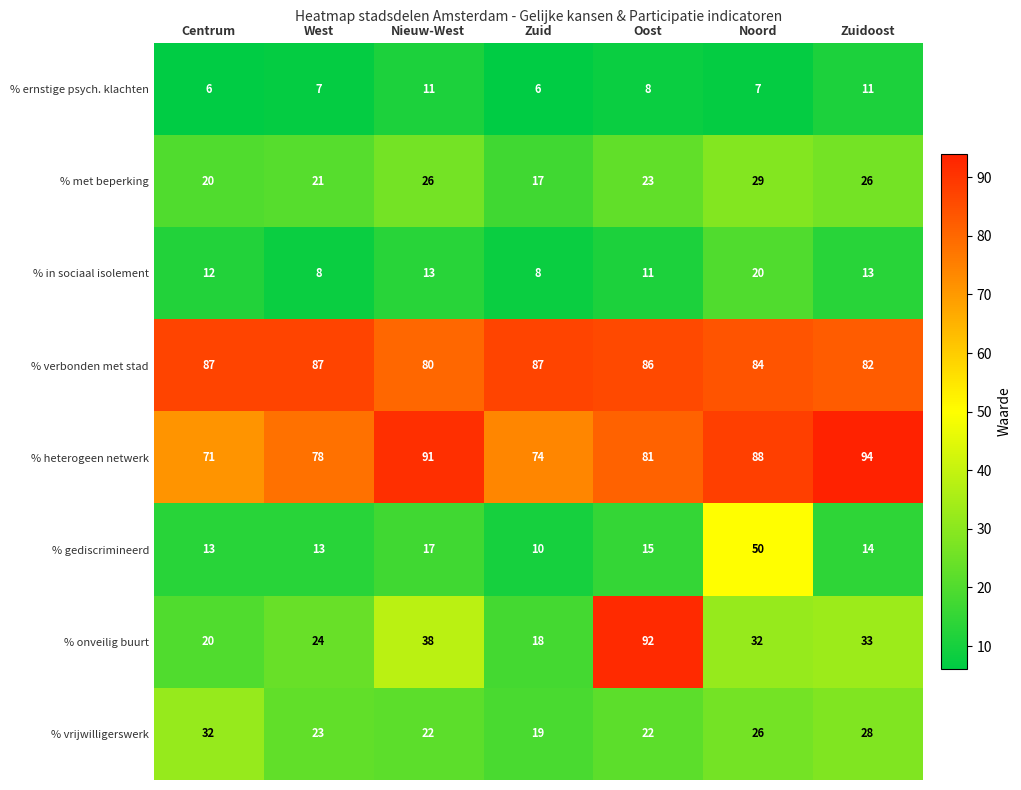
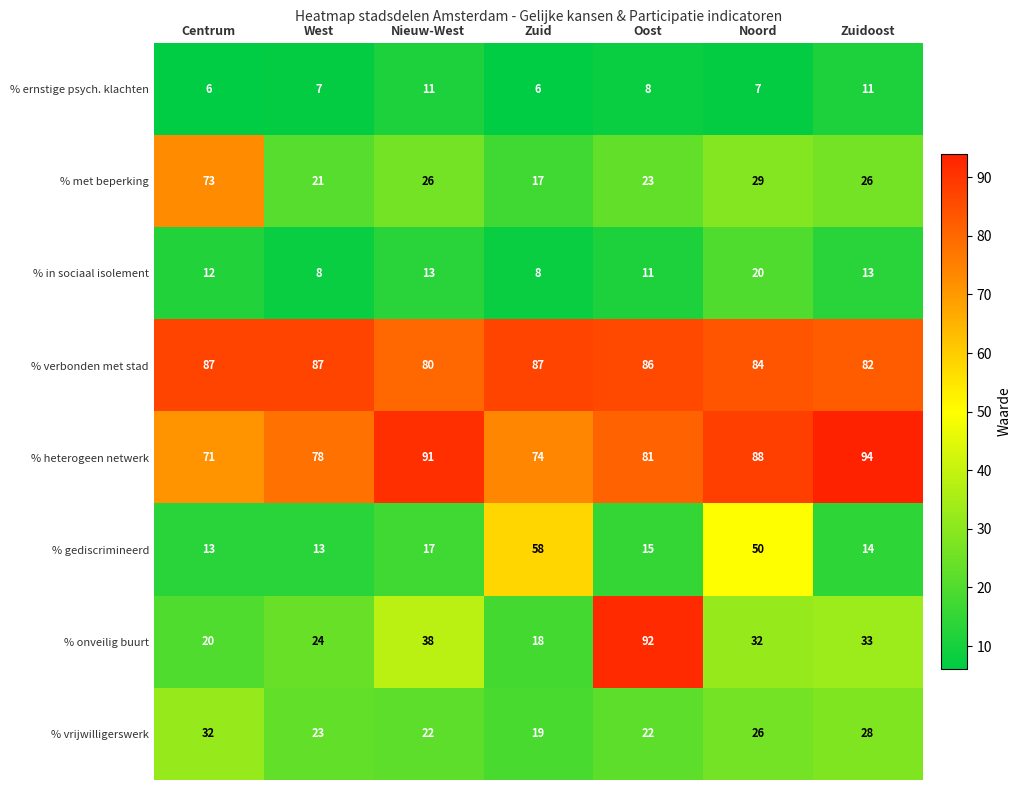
  {
    "% ernstige psych. klachten": {
      "Centrum": 6,
      "West": 7,
      "Nieuw-West": 11,
      "Zuid": 6,
      "Oost": 8,
      "Noord": 7,
      "Zuidoost": 11
    },
    "% met beperking": {
-     "Centrum": 20,
+     "Centrum": 73,
      "West": 21,
      "Nieuw-West": 26,
      "Zuid": 17,
      "Oost": 23,
      "Noord": 29,
      "Zuidoost": 26
    },
    "% in sociaal isolement": {
      "Centrum": 12,
      "West": 8,
      "Nieuw-West": 13,
      "Zuid": 8,
      "Oost": 11,
      "Noord": 20,
      "Zuidoost": 13
    },
    "% verbonden met stad": {
      "Centrum": 87,
      "West": 87,
      "Nieuw-West": 80,
      "Zuid": 87,
      "Oost": 86,
      "Noord": 84,
      "Zuidoost": 82
    },
    "% heterogeen netwerk": {
      "Centrum": 71,
      "West": 78,
      "Nieuw-West": 91,
      "Zuid": 74,
      "Oost": 81,
      "Noord": 88,
      "Zuidoost": 94
    },
    "% gediscrimineerd": {
      "Centrum": 13,
      "West": 13,
      "Nieuw-West": 17,
-     "Zuid": 10,
+     "Zuid": 58,
      "Oost": 15,
      "Noord": 50,
      "Zuidoost": 14
    },
    "% onveilig buurt": {
      "Centrum": 20,
      "West": 24,
      "Nieuw-West": 38,
      "Zuid": 18,
      "Oost": 92,
      "Noord": 32,
      "Zuidoost": 33
    },
    "% vrijwilligerswerk": {
      "Centrum": 32,
      "West": 23,
      "Nieuw-West": 22,
      "Zuid": 19,
      "Oost": 22,
      "Noord": 26,
      "Zuidoost": 28
    }
  }
